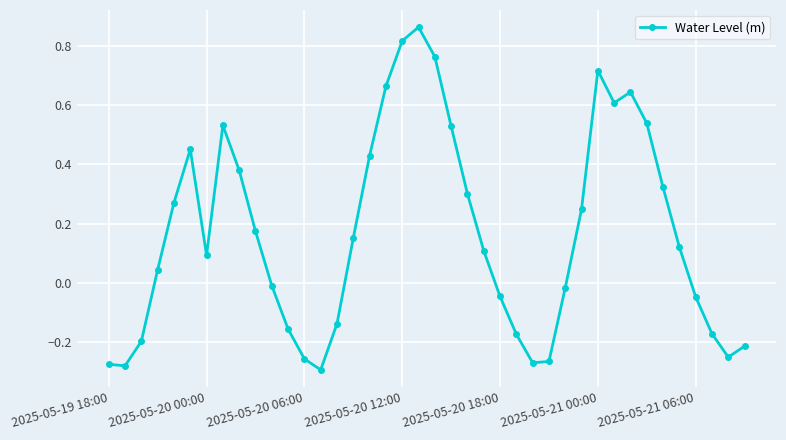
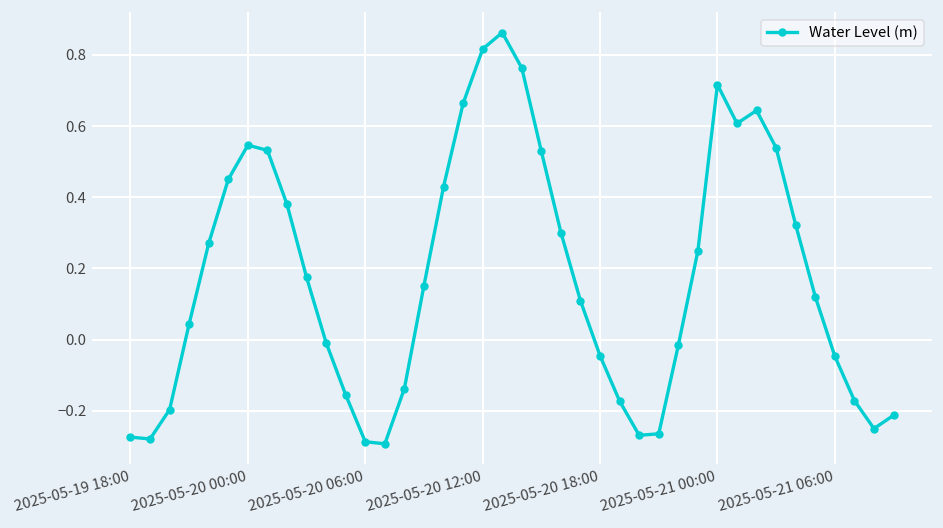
  {
    "2025-05-19 18:00": -0.27,
-   "2025-05-20 00:00": 0.09,
-   "2025-05-20 06:00": -0.26,
+   "2025-05-20 00:00": 0.55,
+   "2025-05-20 06:00": -0.29,
    "2025-05-20 12:00": 0.82,
    "2025-05-20 18:00": -0.05,
    "2025-05-21 00:00": 0.72,
    "2025-05-21 06:00": -0.05
  }
